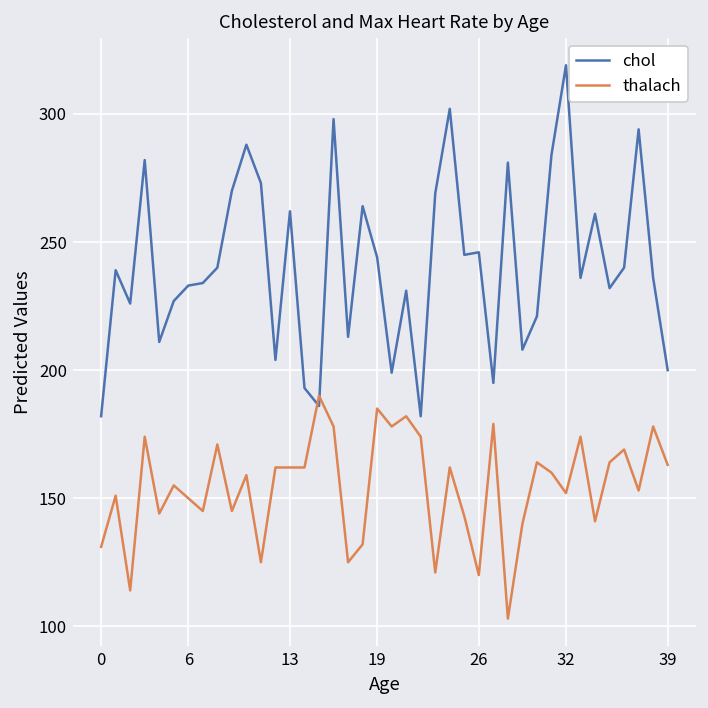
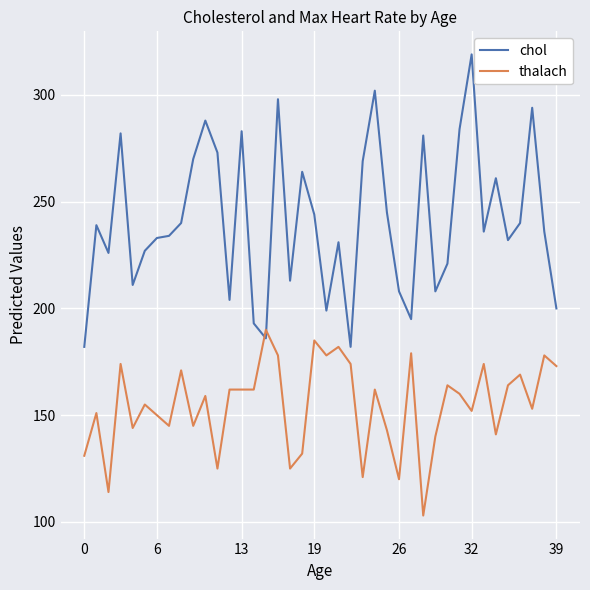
  {
    "chol": {
      "0": 182,
      "6": 233,
-     "13": 262,
+     "13": 283,
      "19": 244,
-     "26": 246,
+     "26": 208,
      "32": 319,
      "39": 200
    },
    "thalach": {
      "0": 131,
      "6": 150,
      "13": 162,
      "19": 185,
      "26": 120,
      "32": 152,
-     "39": 163
+     "39": 173
    }
  }
